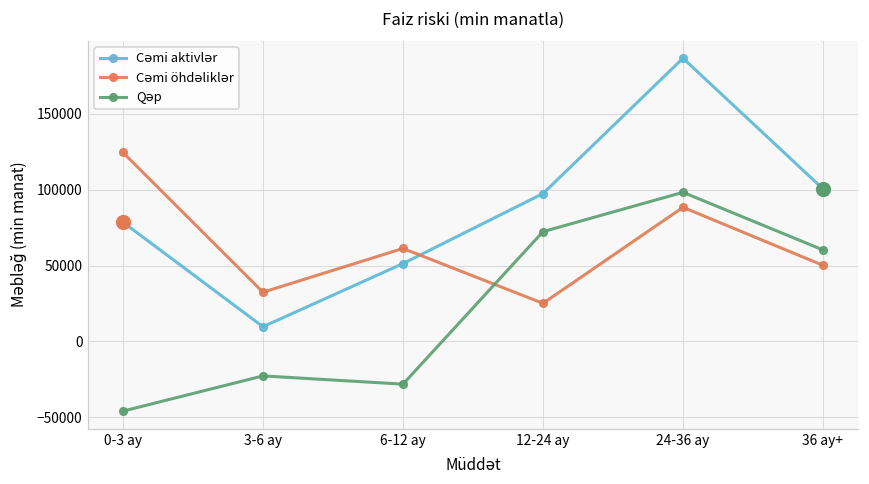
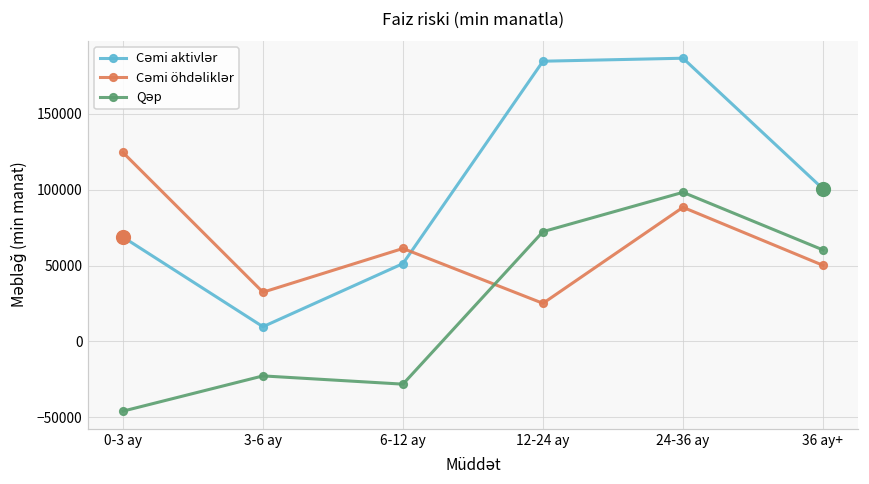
  {
    "Cəmi aktivlər": {
-     "0-3 ay": 79000,
+     "0-3 ay": 69000,
      "3-6 ay": 10000,
      "6-12 ay": 51000,
-     "12-24 ay": 97000,
+     "12-24 ay": 185000,
      "24-36 ay": 187000
    }
  }
